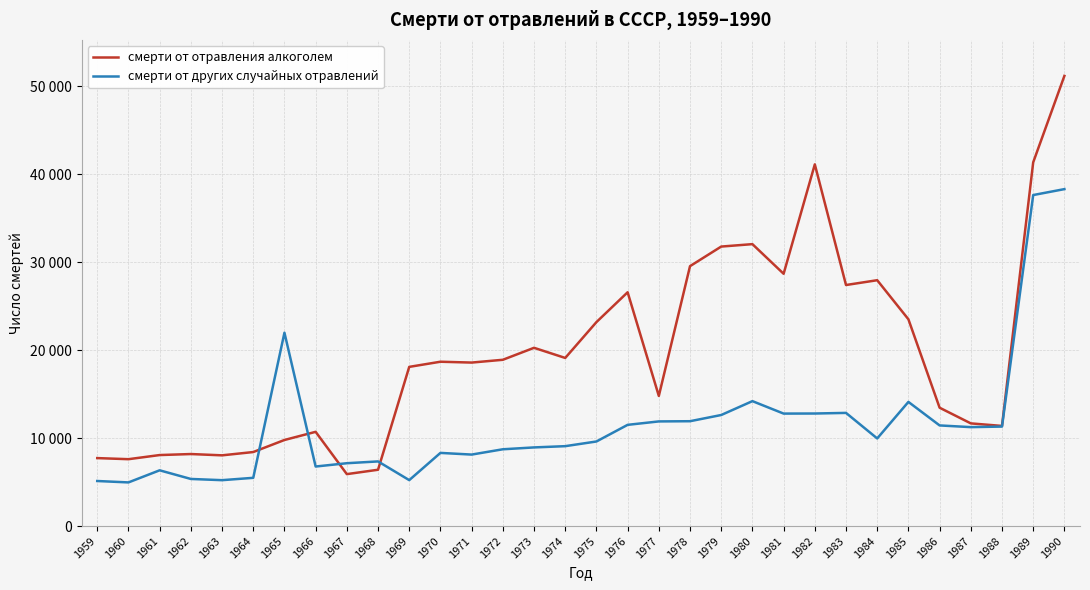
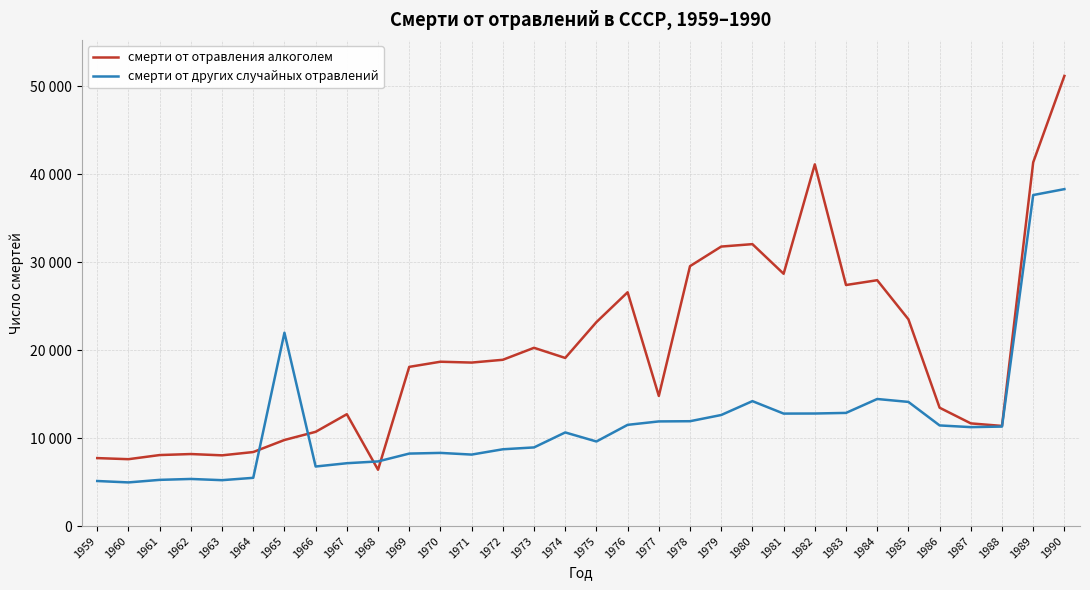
  {
    "смерти от отравления алкоголем": {
      "1959": 8000,
      "1960": 8000,
      "1961": 8000,
      "1962": 8000,
      "1963": 8000,
      "1964": 8000,
      "1965": 10000,
      "1966": 11000,
-     "1967": 6000,
+     "1967": 13000,
      "1968": 6000,
      "1969": 18000,
      "1970": 19000,
      "1971": 19000,
      "1972": 19000,
      "1973": 20000,
      "1974": 19000,
      "1975": 23000,
      "1976": 27000,
      "1977": 15000,
      "1978": 30000,
      "1979": 32000,
      "1980": 32000,
      "1981": 29000,
      "1982": 41000,
      "1983": 27000,
      "1984": 28000,
      "1985": 24000,
      "1986": 13000,
      "1987": 12000,
      "1989": 41000,
      "1990": 51000
    },
    "смерти от других случайных отравлений": {
      "1959": 5000,
      "1960": 5000,
-     "1961": 6000,
+     "1961": 5000,
      "1962": 5000,
      "1963": 5000,
      "1964": 5000,
      "1965": 22000,
      "1966": 7000,
      "1967": 7000,
      "1968": 7000,
-     "1969": 5000,
+     "1969": 8000,
      "1970": 8000,
      "1971": 8000,
      "1972": 9000,
      "1973": 9000,
-     "1974": 9000,
+     "1974": 11000,
      "1975": 10000,
      "1976": 12000,
      "1977": 12000,
      "1978": 12000,
      "1979": 13000,
      "1980": 14000,
      "1981": 13000,
      "1982": 13000,
      "1983": 13000,
-     "1984": 10000,
+     "1984": 14000,
      "1985": 14000,
      "1986": 11000,
      "1987": 11000,
      "1989": 38000,
      "1990": 38000
    }
  }
